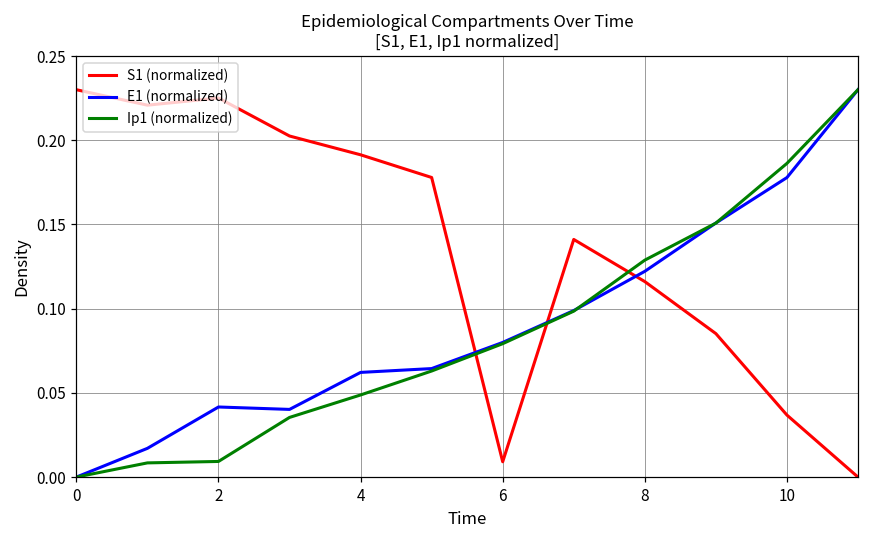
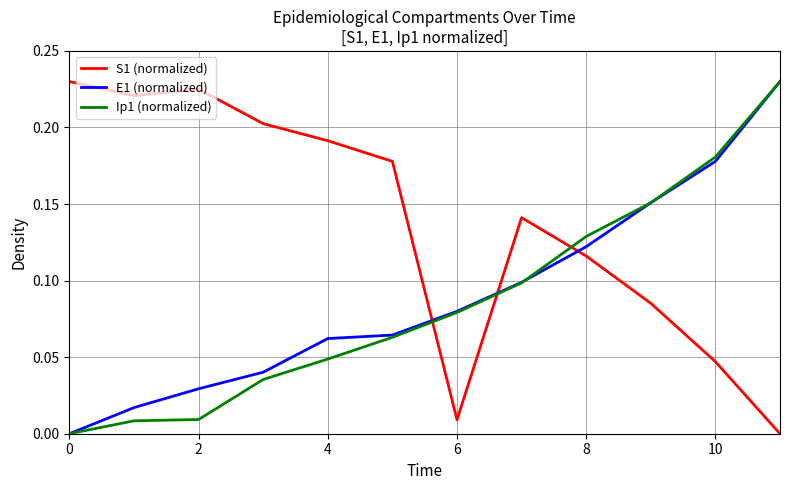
  {
    "S1 (normalized)": {
      "0": 0.230,
      "4": 0.191,
      "6": 0.009,
      "8": 0.116,
-     "10": 0.037
+     "10": 0.047
    },
    "E1 (normalized)": {
-     "2": 0.042,
+     "2": 0.029,
      "4": 0.062,
      "8": 0.122,
      "10": 0.178
    },
    "Ip1 (normalized)": {
      "2": 0.009,
      "4": 0.049,
      "8": 0.129,
-     "10": 0.186
+     "10": 0.181
    }
  }
